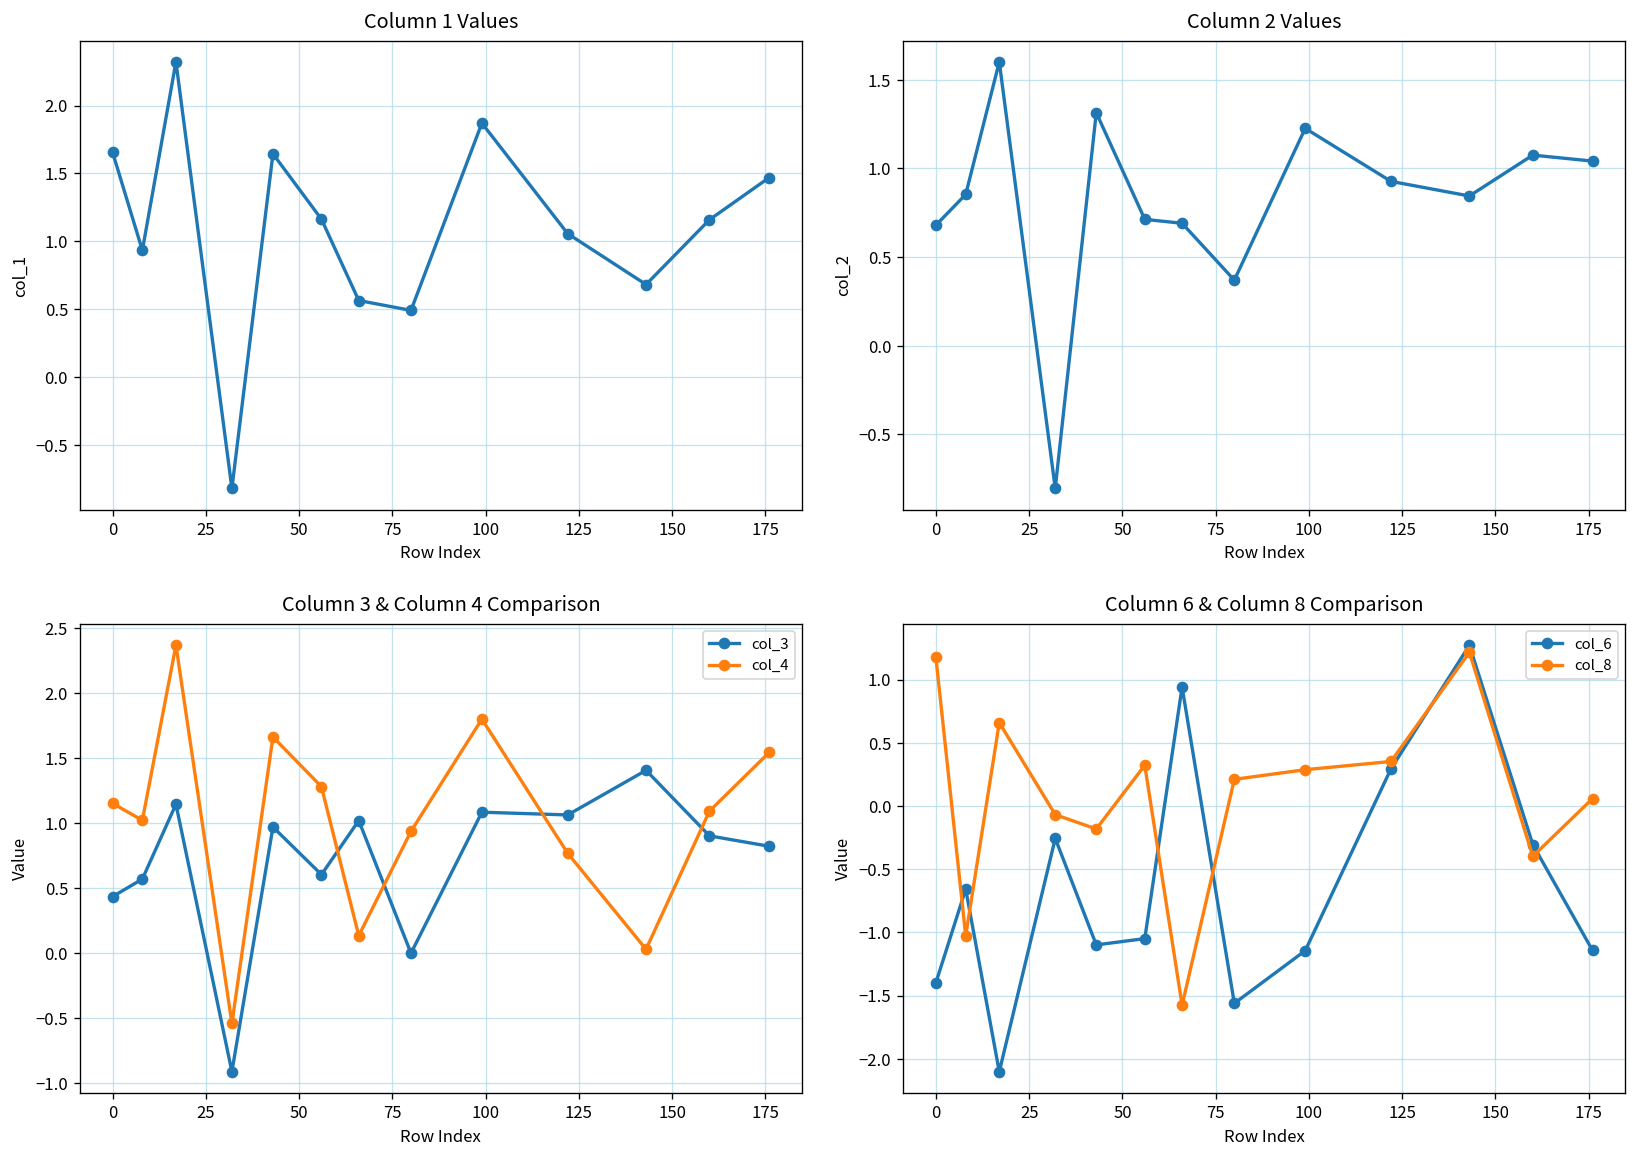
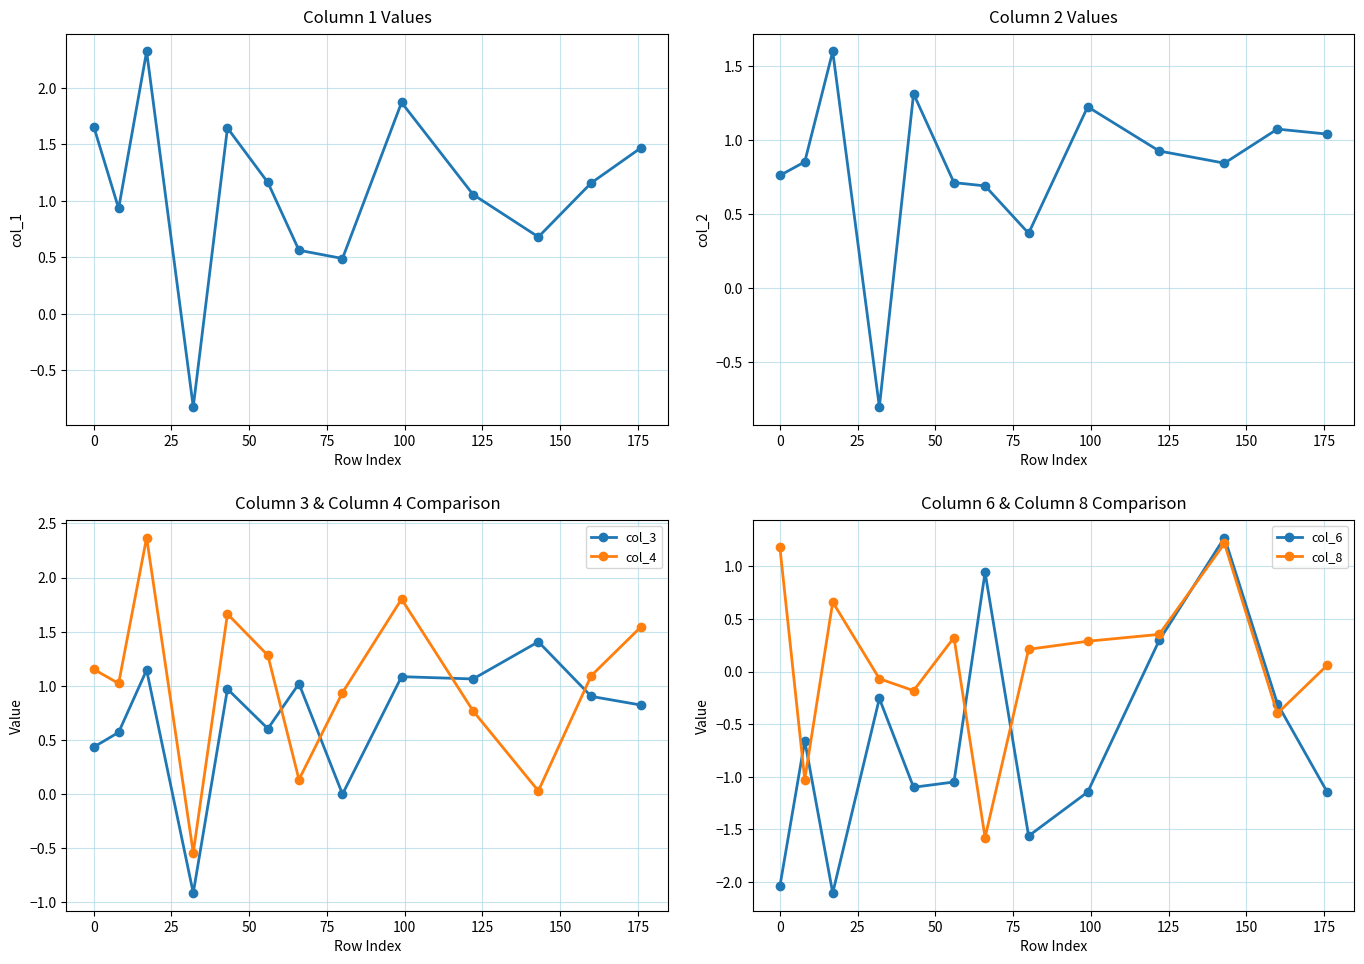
  {
    "Column 1 Values": {
      "0": 1.66
    },
    "Column 2 Values": {
-     "0": 0.68
+     "0": 0.76
    },
    "Column 3 & Column 4 Comparison": {
      "col_3": {
        "0": 0.44
      },
      "col_4": {
        "0": 1.15
      }
    },
    "Column 6 & Column 8 Comparison": {
      "col_6": {
-       "0": -1.40
+       "0": -2.04
      },
      "col_8": {
        "0": 1.18
      }
    }
  }
